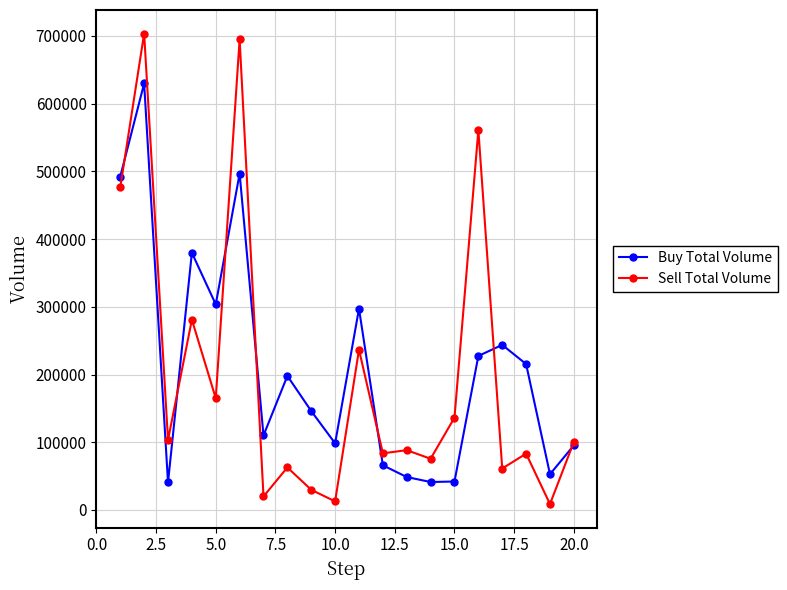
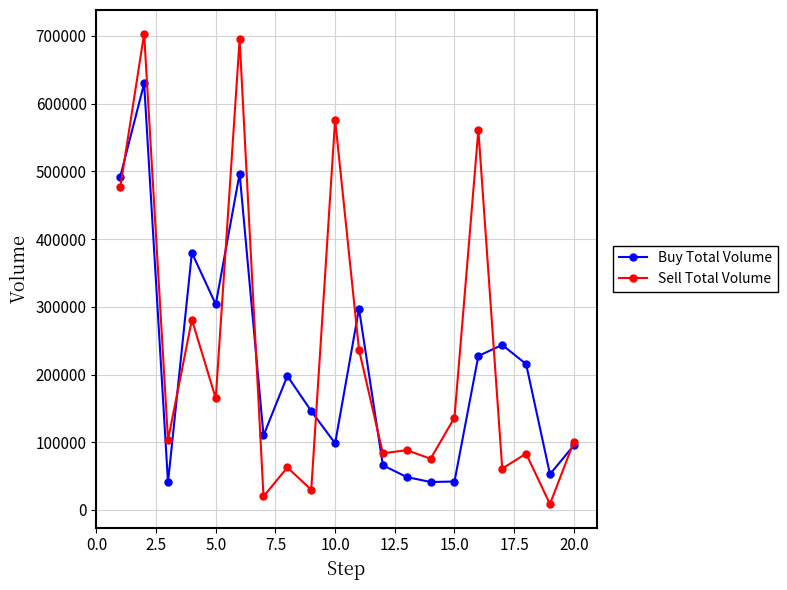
  {
    "Buy Total Volume": {
      "5.0": 300000,
      "10.0": 100000,
      "15.0": 40000,
      "20.0": 100000
    },
    "Sell Total Volume": {
      "5.0": 160000,
-     "10.0": 10000,
+     "10.0": 580000,
      "15.0": 140000,
      "20.0": 100000
    }
  }
